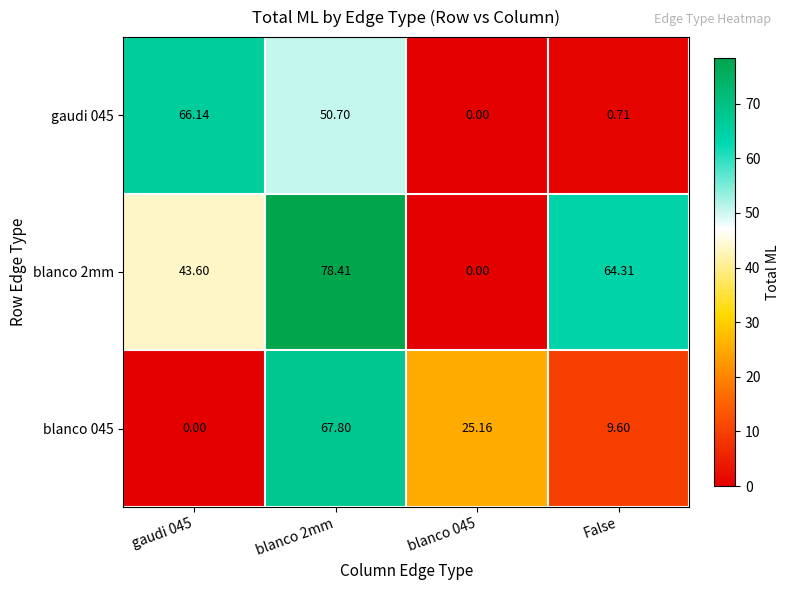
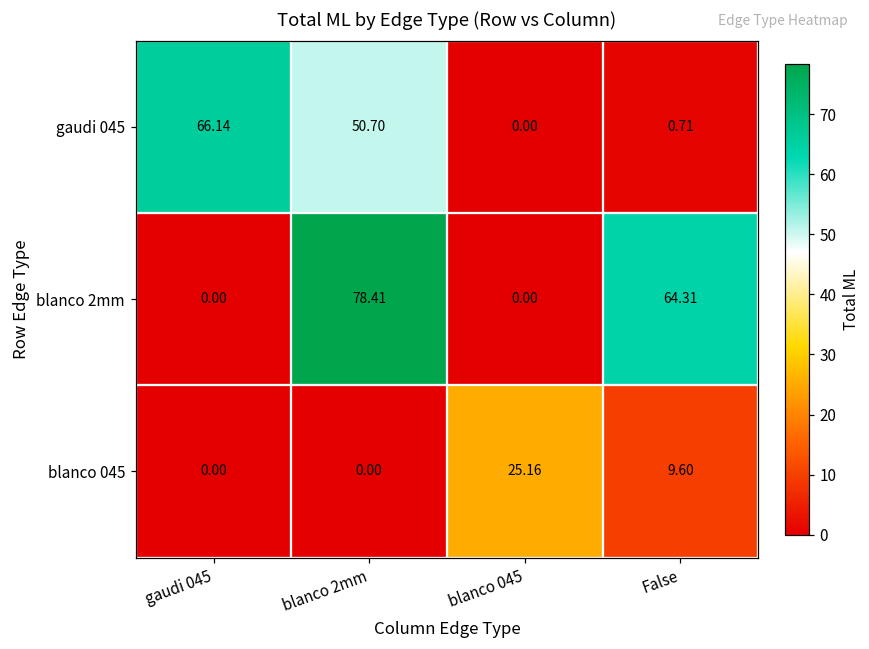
  {
    "gaudi 045": {
      "gaudi 045": 66.14,
      "blanco 2mm": 50.70,
      "blanco 045": 0.00,
      "False": 0.71
    },
    "blanco 2mm": {
-     "gaudi 045": 43.60,
+     "gaudi 045": 0.00,
      "blanco 2mm": 78.41,
      "blanco 045": 0.00,
      "False": 64.31
    },
    "blanco 045": {
      "gaudi 045": 0.00,
-     "blanco 2mm": 67.80,
+     "blanco 2mm": 0.00,
      "blanco 045": 25.16,
      "False": 9.60
    }
  }
